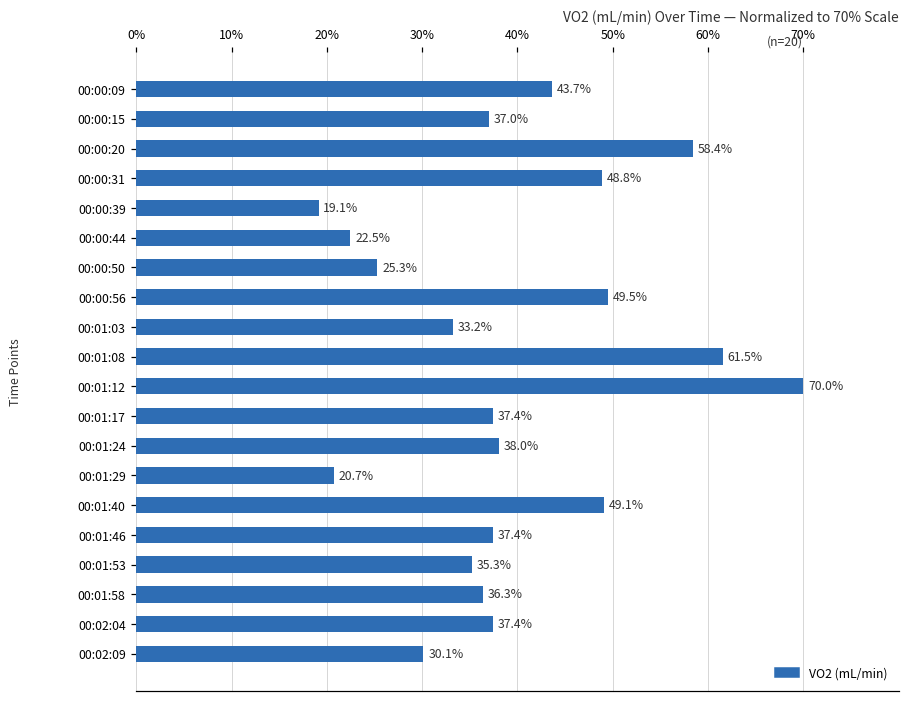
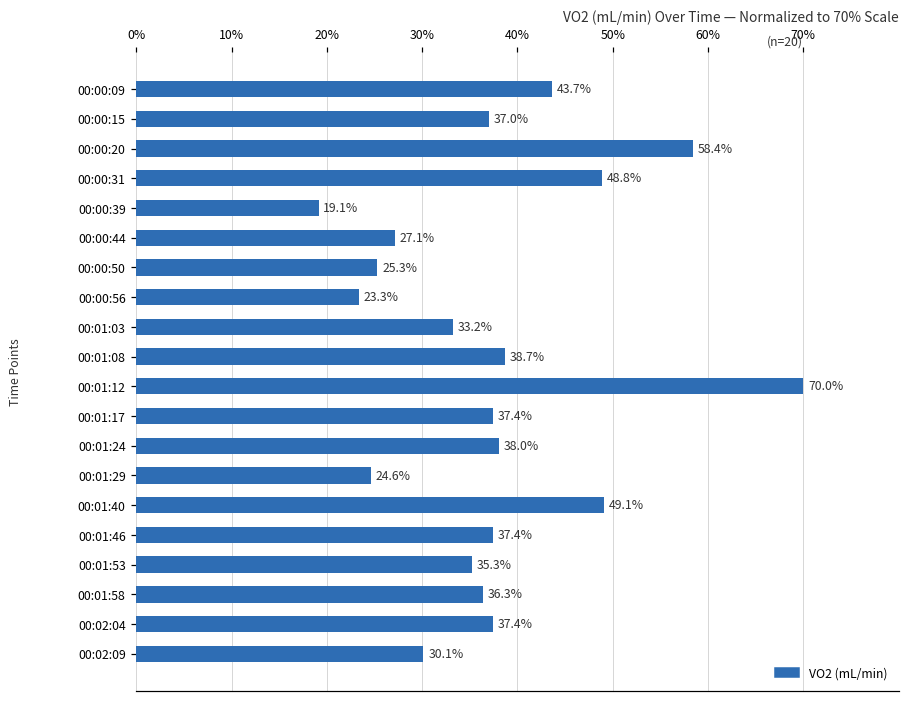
  {
    "00:00:09": "43.7%",
    "00:00:15": "37.0%",
    "00:00:20": "58.4%",
    "00:00:31": "48.8%",
    "00:00:39": "19.1%",
-   "00:00:44": "22.5%",
+   "00:00:44": "27.1%",
    "00:00:50": "25.3%",
-   "00:00:56": "49.5%",
+   "00:00:56": "23.3%",
    "00:01:03": "33.2%",
-   "00:01:08": "61.5%",
+   "00:01:08": "38.7%",
    "00:01:12": "70.0%",
    "00:01:17": "37.4%",
    "00:01:24": "38.0%",
-   "00:01:29": "20.7%",
+   "00:01:29": "24.6%",
    "00:01:40": "49.1%",
    "00:01:46": "37.4%",
    "00:01:53": "35.3%",
    "00:01:58": "36.3%",
    "00:02:04": "37.4%",
    "00:02:09": "30.1%"
  }
